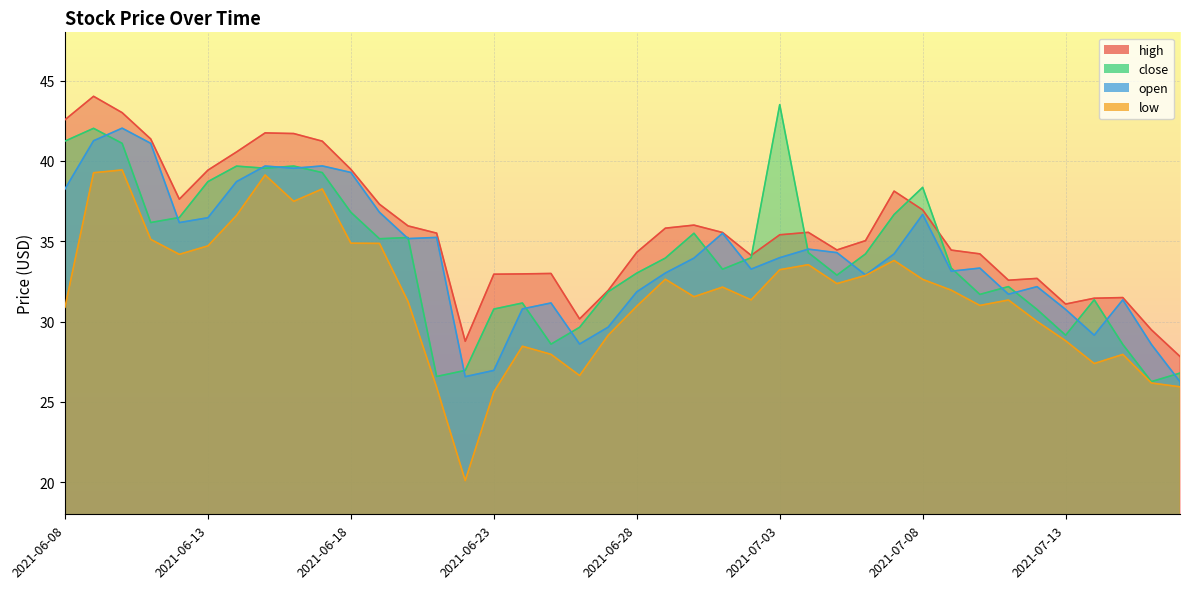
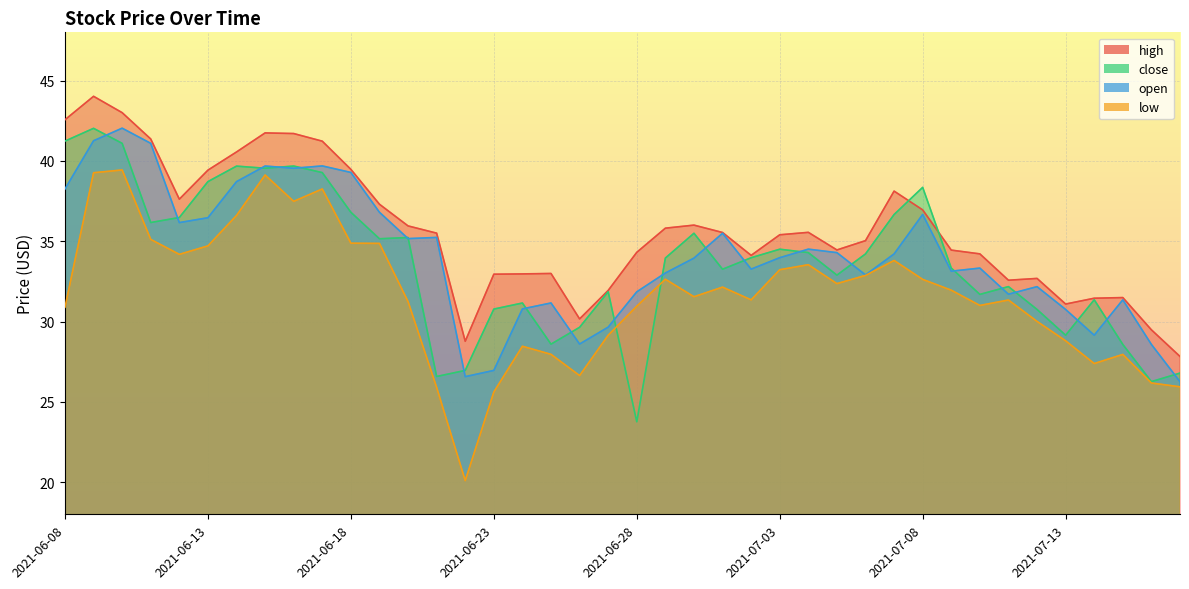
  {
    "high": {
      "2021-06-08": 42.6,
      "2021-06-13": 39.4,
      "2021-06-18": 39.5,
      "2021-06-23": 32.9,
      "2021-06-28": 34.3,
      "2021-07-03": 35.4,
      "2021-07-08": 36.9,
      "2021-07-13": 31.1
    },
    "close": {
      "2021-06-08": 41.2,
      "2021-06-13": 38.7,
      "2021-06-18": 36.8,
      "2021-06-23": 30.8,
-     "2021-06-28": 33.0,
-     "2021-07-03": 43.5,
+     "2021-06-28": 23.8,
+     "2021-07-03": 34.5,
      "2021-07-08": 38.4,
      "2021-07-13": 29.1
    },
    "open": {
      "2021-06-08": 38.2,
      "2021-06-13": 36.5,
      "2021-06-18": 39.3,
      "2021-06-23": 27.0,
      "2021-06-28": 31.8,
      "2021-07-03": 34.0,
      "2021-07-08": 36.7,
      "2021-07-13": 30.8
    },
    "low": {
      "2021-06-08": 30.9,
      "2021-06-13": 34.7,
      "2021-06-18": 34.9,
      "2021-06-23": 25.6,
      "2021-06-28": 31.0,
      "2021-07-03": 33.2,
      "2021-07-08": 32.6,
      "2021-07-13": 28.8
    }
  }
